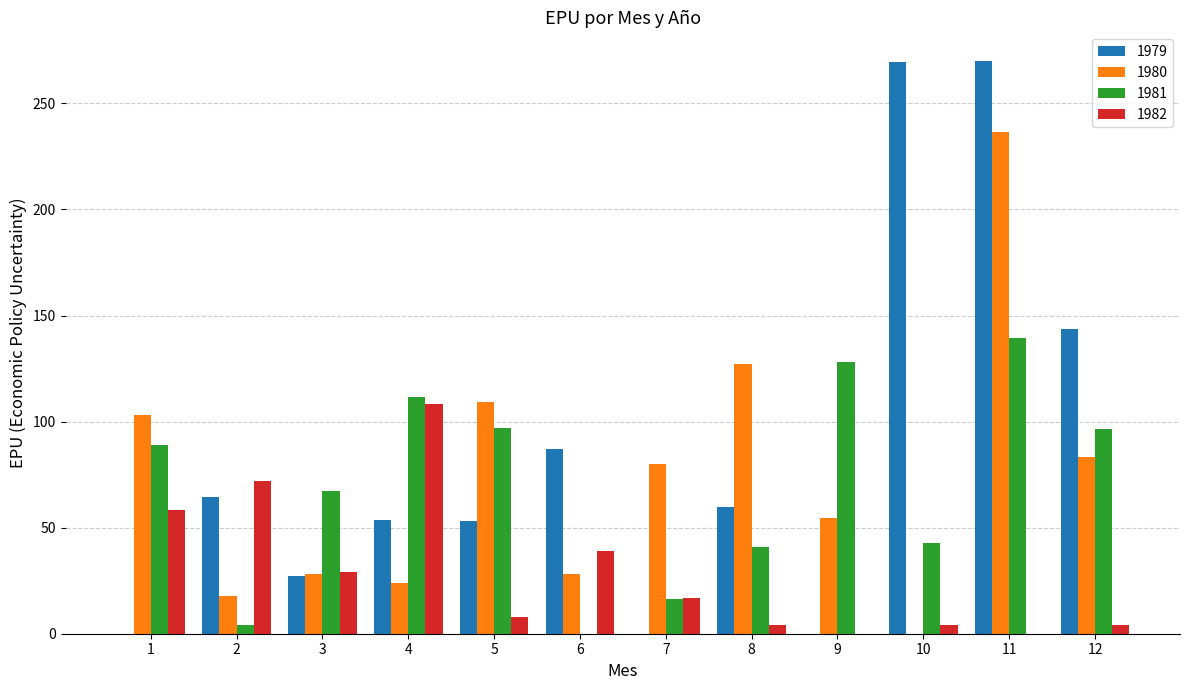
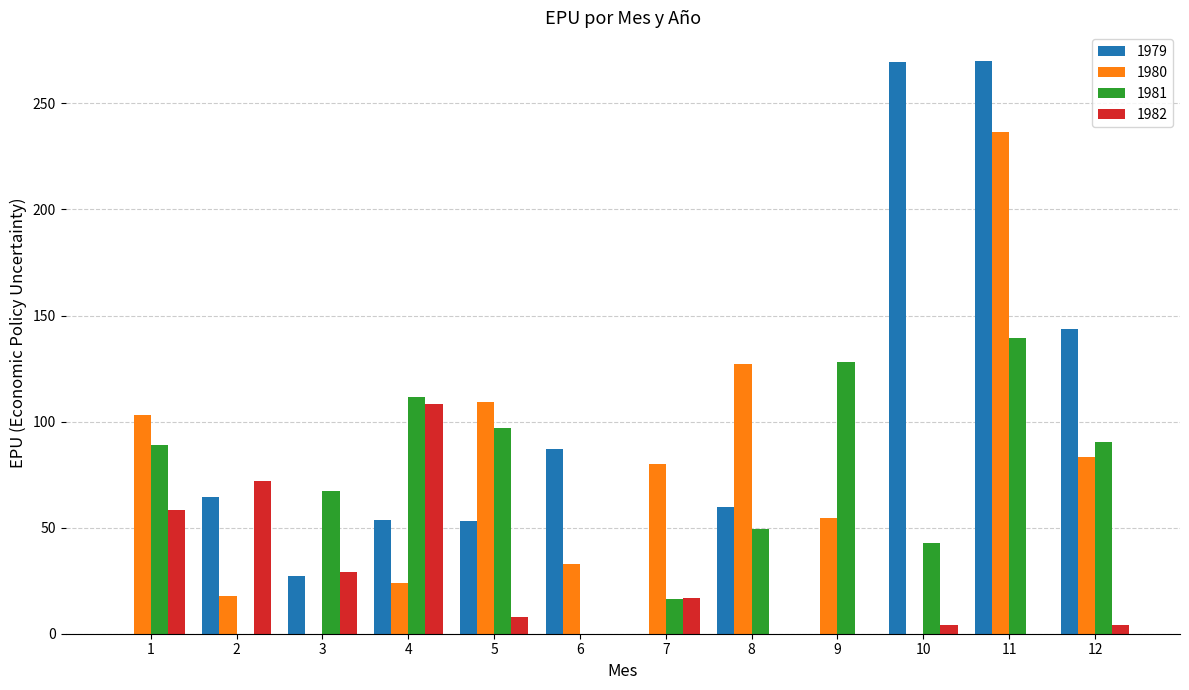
  {
    "1979": {
      "1": 0,
      "2": 65,
      "3": 27,
      "4": 54,
      "5": 53,
      "6": 87,
      "7": 0,
      "8": 60,
      "9": 0,
      "10": 270,
      "11": 270,
      "12": 144
    },
    "1980": {
      "1": 103,
      "2": 18,
-     "3": 28,
+     "3": 0,
      "4": 24,
      "5": 109,
-     "6": 28,
+     "6": 33,
      "7": 80,
      "8": 127,
      "9": 55,
      "10": 0,
      "11": 236,
      "12": 83
    },
    "1981": {
      "1": 89,
-     "2": 4,
+     "2": 0,
      "3": 67,
      "4": 112,
      "5": 97,
      "6": 0,
      "7": 16,
-     "8": 41,
+     "8": 49,
      "9": 128,
      "10": 43,
      "11": 139,
-     "12": 97
+     "12": 91
    },
    "1982": {
      "1": 58,
      "2": 72,
      "3": 29,
      "4": 108,
      "5": 8,
-     "6": 39,
+     "6": 0,
      "7": 17,
-     "8": 4,
+     "8": 0,
      "9": 0,
      "10": 4,
      "11": 0,
      "12": 4
    }
  }
